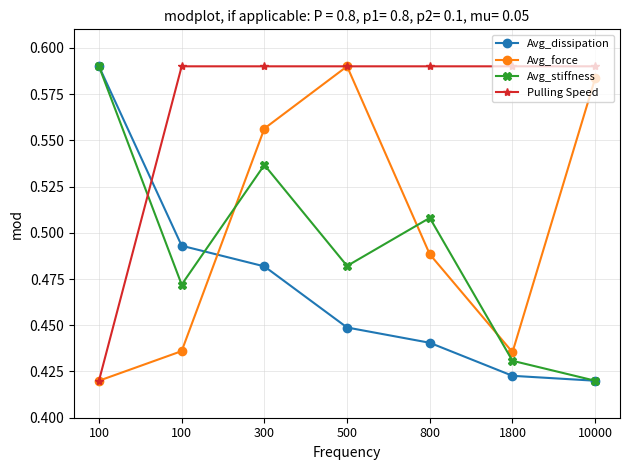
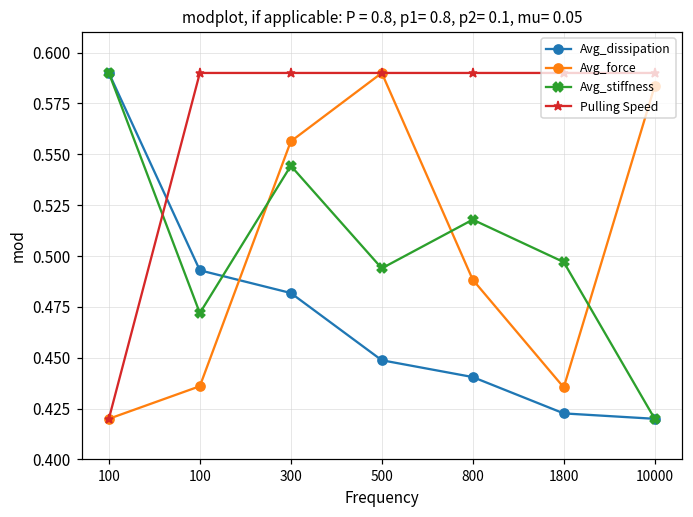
  {
    "Avg_dissipation": {
      "300": 0.482,
      "500": 0.449,
      "800": 0.441,
      "1800": 0.423
    },
    "Avg_force": {
      "300": 0.556,
      "800": 0.488,
      "1800": 0.435
    },
    "Avg_stiffness": {
-     "300": 0.537,
-     "500": 0.482,
-     "800": 0.508,
-     "1800": 0.431
+     "300": 0.544,
+     "500": 0.494,
+     "800": 0.518,
+     "1800": 0.497
    },
    "Pulling Speed": {
      "300": 0.590,
      "800": 0.590
    }
  }
